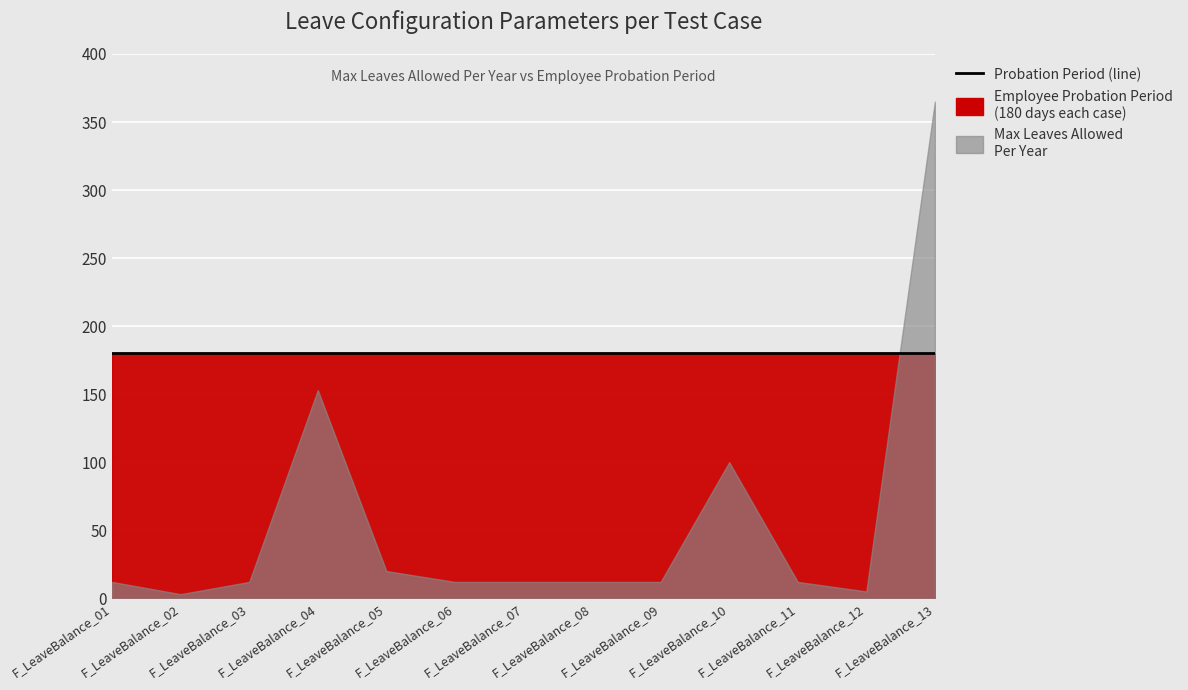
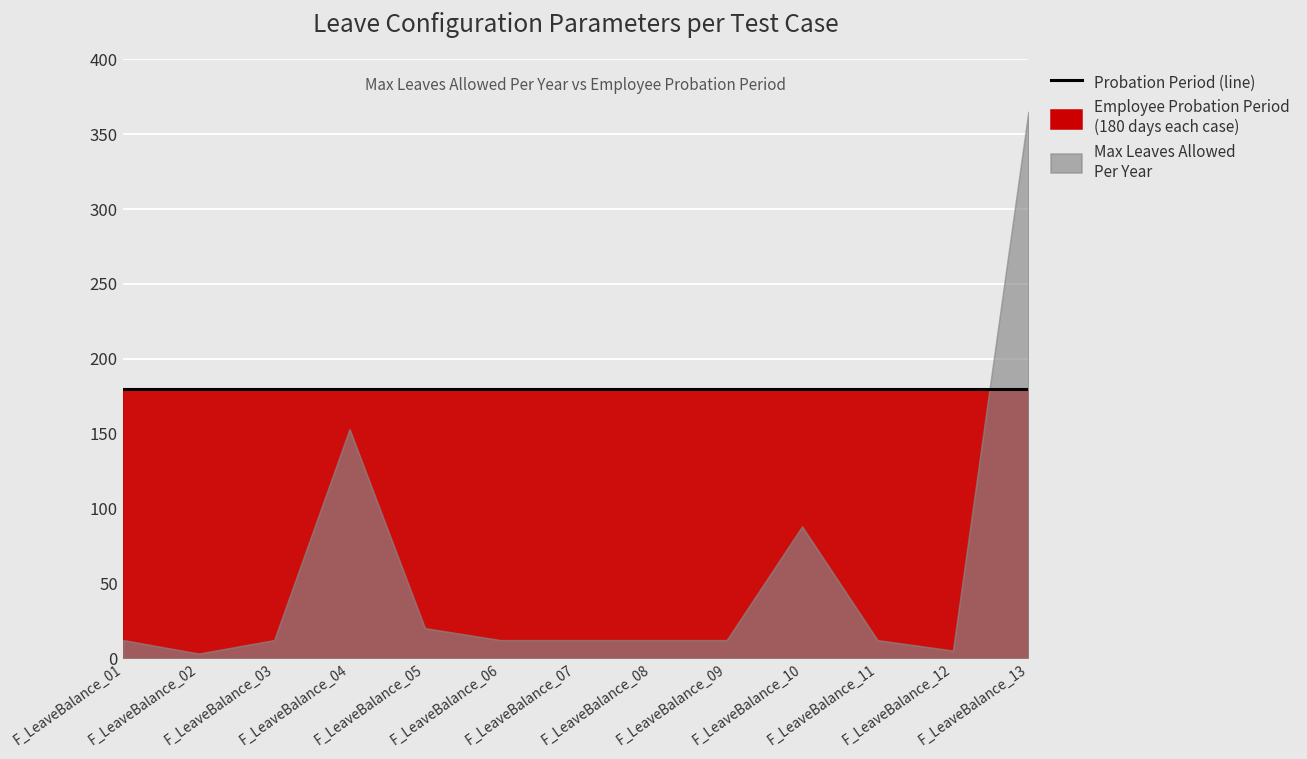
  {
    "Max Leaves Allowed Per Year": {
      "F_LeaveBalance_01": 12,
      "F_LeaveBalance_02": 3,
      "F_LeaveBalance_03": 12,
      "F_LeaveBalance_04": 153,
      "F_LeaveBalance_05": 20,
      "F_LeaveBalance_06": 12,
      "F_LeaveBalance_07": 12,
      "F_LeaveBalance_08": 12,
      "F_LeaveBalance_09": 12,
-     "F_LeaveBalance_10": 100,
+     "F_LeaveBalance_10": 88,
      "F_LeaveBalance_11": 12,
      "F_LeaveBalance_12": 5,
      "F_LeaveBalance_13": 365
    }
  }
